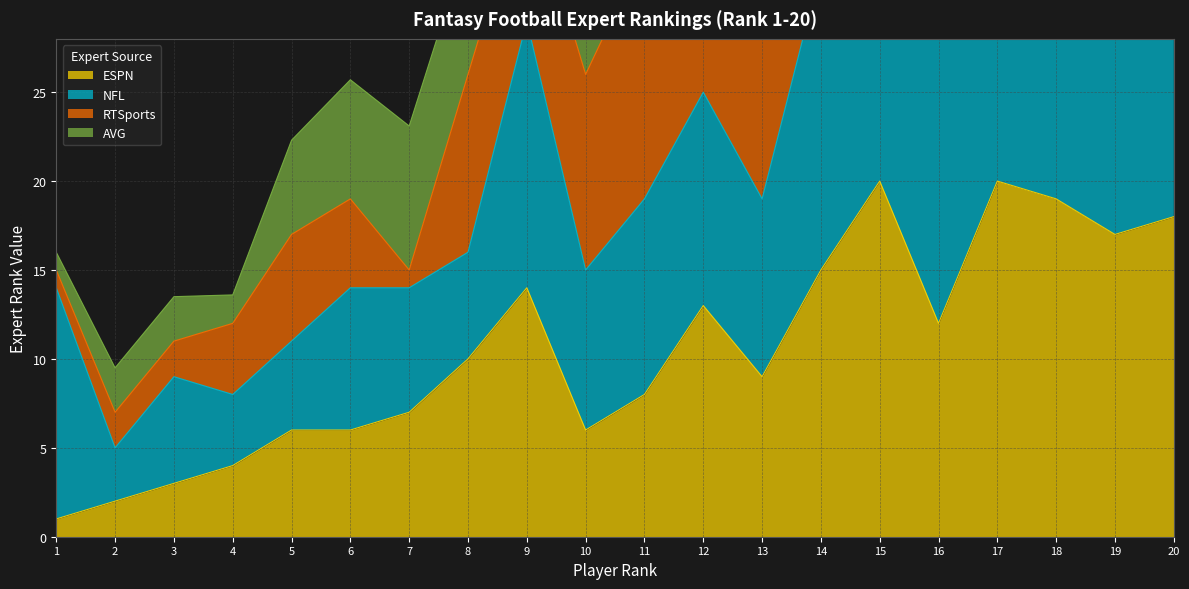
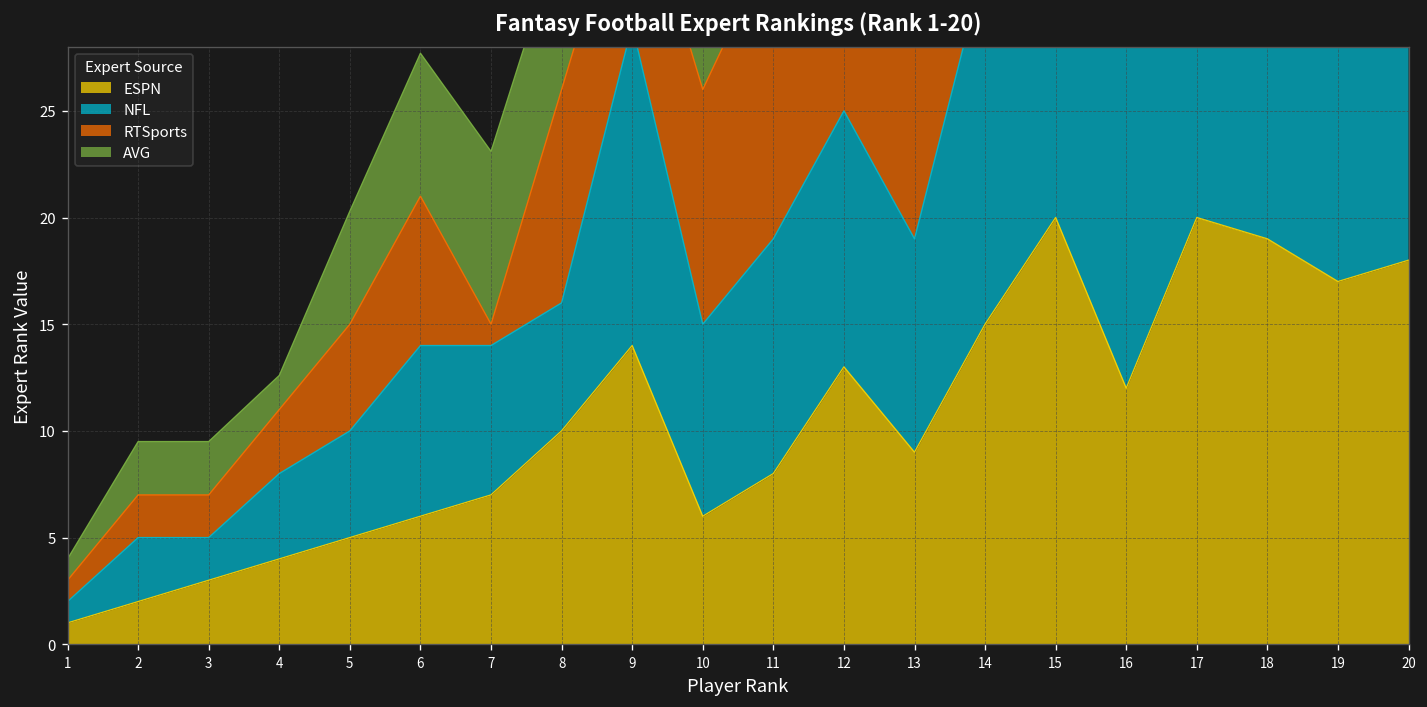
  {
    "ESPN": {
      "1": 1,
      "2": 2,
      "3": 3,
      "4": 4,
-     "5": 6,
+     "5": 5,
      "6": 6,
      "7": 7,
      "8": 10,
      "9": 14,
      "10": 6,
      "11": 8,
      "12": 13,
      "13": 9,
      "14": 15,
      "15": 20,
      "16": 12,
      "17": 20,
      "18": 19,
      "19": 17,
      "20": 18
    },
    "NFL": {
-     "1": 13,
+     "1": 1,
      "2": 3,
-     "3": 6,
+     "3": 2,
      "4": 4,
      "5": 5,
      "6": 8,
      "7": 7,
      "8": 6,
      "10": 9,
      "11": 11,
      "12": 12,
      "13": 10
    },
    "RTSports": {
      "1": 1,
      "2": 2,
      "3": 2,
-     "4": 4,
-     "5": 6,
-     "6": 5,
+     "4": 3,
+     "5": 5,
+     "6": 7,
      "7": 1,
      "8": 10,
      "10": 11
    },
    "AVG": {
      "1": 1,
      "2": 2.5,
      "3": 2.5,
      "4": 1.6,
      "5": 5.3,
      "6": 6.7,
      "7": 8
    }
  }
